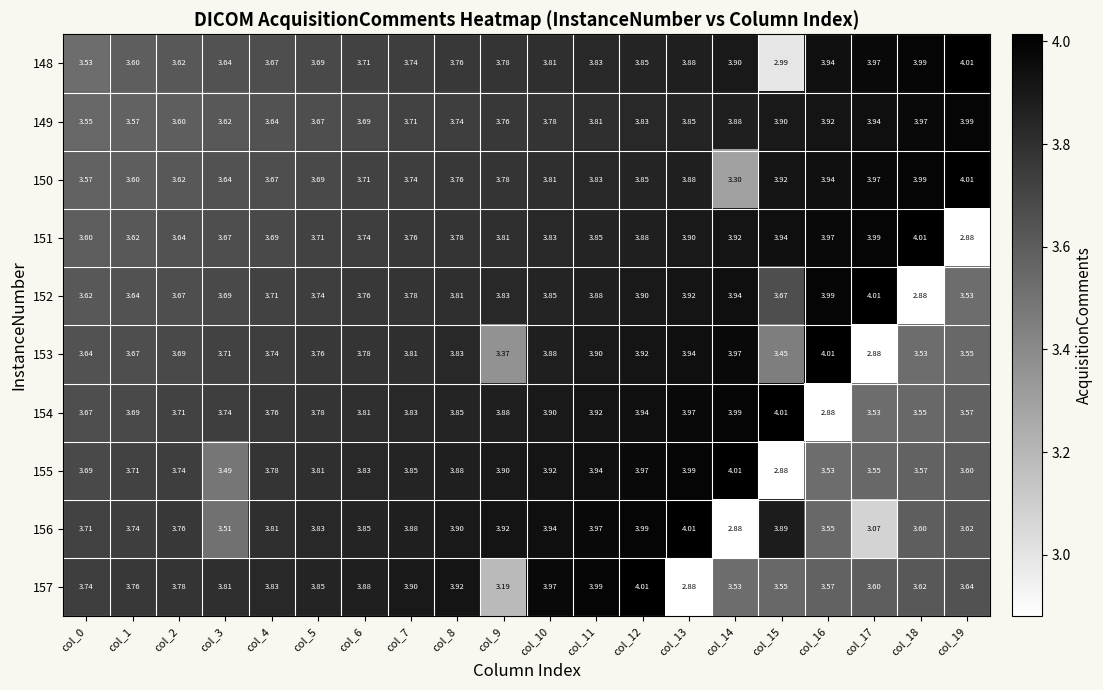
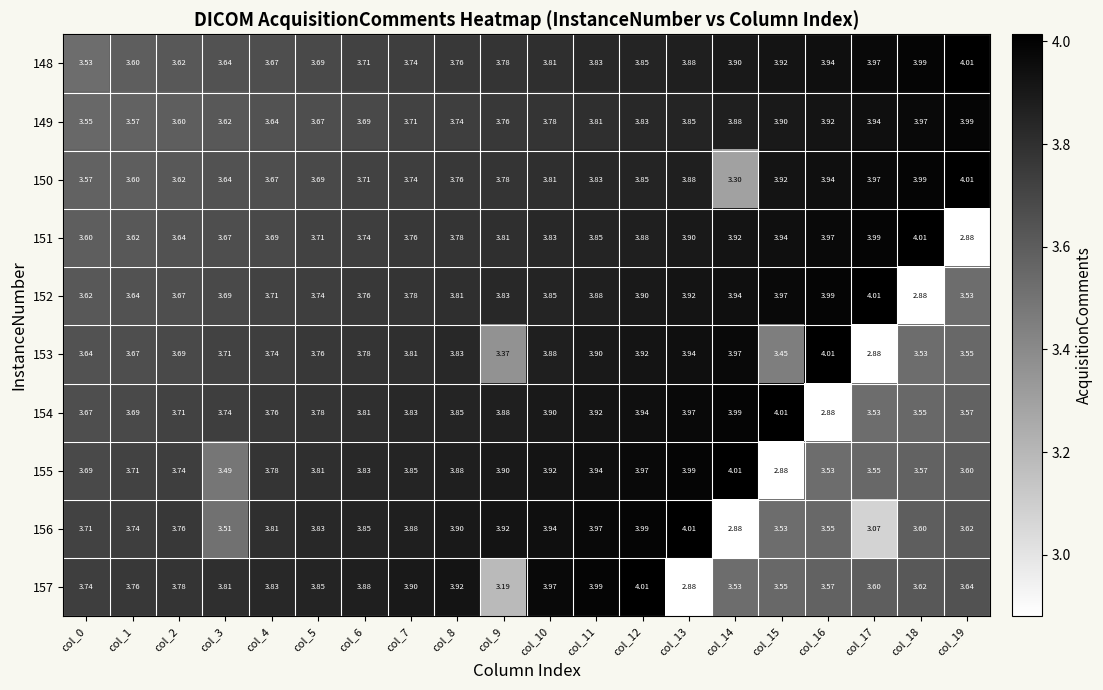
  {
    "148": {
      "col_0": 3.53,
      "col_1": 3.60,
      "col_2": 3.62,
      "col_3": 3.64,
      "col_4": 3.67,
      "col_5": 3.69,
      "col_6": 3.71,
      "col_7": 3.74,
      "col_8": 3.76,
      "col_9": 3.78,
      "col_10": 3.81,
      "col_11": 3.83,
      "col_12": 3.85,
      "col_13": 3.88,
      "col_14": 3.90,
-     "col_15": 2.99,
+     "col_15": 3.92,
      "col_16": 3.94,
      "col_17": 3.97,
      "col_18": 3.99,
      "col_19": 4.01
    },
    "149": {
      "col_0": 3.55,
      "col_1": 3.57,
      "col_2": 3.60,
      "col_3": 3.62,
      "col_4": 3.64,
      "col_5": 3.67,
      "col_6": 3.69,
      "col_7": 3.71,
      "col_8": 3.74,
      "col_9": 3.76,
      "col_10": 3.78,
      "col_11": 3.81,
      "col_12": 3.83,
      "col_13": 3.85,
      "col_14": 3.88,
      "col_15": 3.90,
      "col_16": 3.92,
      "col_17": 3.94,
      "col_18": 3.97,
      "col_19": 3.99
    },
    "150": {
      "col_0": 3.57,
      "col_1": 3.60,
      "col_2": 3.62,
      "col_3": 3.64,
      "col_4": 3.67,
      "col_5": 3.69,
      "col_6": 3.71,
      "col_7": 3.74,
      "col_8": 3.76,
      "col_9": 3.78,
      "col_10": 3.81,
      "col_11": 3.83,
      "col_12": 3.85,
      "col_13": 3.88,
      "col_14": 3.30,
      "col_15": 3.92,
      "col_16": 3.94,
      "col_17": 3.97,
      "col_18": 3.99,
      "col_19": 4.01
    },
    "151": {
      "col_0": 3.60,
      "col_1": 3.62,
      "col_2": 3.64,
      "col_3": 3.67,
      "col_4": 3.69,
      "col_5": 3.71,
      "col_6": 3.74,
      "col_7": 3.76,
      "col_8": 3.78,
      "col_9": 3.81,
      "col_10": 3.83,
      "col_11": 3.85,
      "col_12": 3.88,
      "col_13": 3.90,
      "col_14": 3.92,
      "col_15": 3.94,
      "col_16": 3.97,
      "col_17": 3.99,
      "col_18": 4.01,
      "col_19": 2.88
    },
    "152": {
      "col_0": 3.62,
      "col_1": 3.64,
      "col_2": 3.67,
      "col_3": 3.69,
      "col_4": 3.71,
      "col_5": 3.74,
      "col_6": 3.76,
      "col_7": 3.78,
      "col_8": 3.81,
      "col_9": 3.83,
      "col_10": 3.85,
      "col_11": 3.88,
      "col_12": 3.90,
      "col_13": 3.92,
      "col_14": 3.94,
-     "col_15": 3.67,
+     "col_15": 3.97,
      "col_16": 3.99,
      "col_17": 4.01,
      "col_18": 2.88,
      "col_19": 3.53
    },
    "153": {
      "col_0": 3.64,
      "col_1": 3.67,
      "col_2": 3.69,
      "col_3": 3.71,
      "col_4": 3.74,
      "col_5": 3.76,
      "col_6": 3.78,
      "col_7": 3.81,
      "col_8": 3.83,
      "col_9": 3.37,
      "col_10": 3.88,
      "col_11": 3.90,
      "col_12": 3.92,
      "col_13": 3.94,
      "col_14": 3.97,
      "col_15": 3.45,
      "col_16": 4.01,
      "col_17": 2.88,
      "col_18": 3.53,
      "col_19": 3.55
    },
    "154": {
      "col_0": 3.67,
      "col_1": 3.69,
      "col_2": 3.71,
      "col_3": 3.74,
      "col_4": 3.76,
      "col_5": 3.78,
      "col_6": 3.81,
      "col_7": 3.83,
      "col_8": 3.85,
      "col_9": 3.88,
      "col_10": 3.90,
      "col_11": 3.92,
      "col_12": 3.94,
      "col_13": 3.97,
      "col_14": 3.99,
      "col_15": 4.01,
      "col_16": 2.88,
      "col_17": 3.53,
      "col_18": 3.55,
      "col_19": 3.57
    },
    "155": {
      "col_0": 3.69,
      "col_1": 3.71,
      "col_2": 3.74,
      "col_3": 3.49,
      "col_4": 3.78,
      "col_5": 3.81,
      "col_6": 3.83,
      "col_7": 3.85,
      "col_8": 3.88,
      "col_9": 3.90,
      "col_10": 3.92,
      "col_11": 3.94,
      "col_12": 3.97,
      "col_13": 3.99,
      "col_14": 4.01,
      "col_15": 2.88,
      "col_16": 3.53,
      "col_17": 3.55,
      "col_18": 3.57,
      "col_19": 3.60
    },
    "156": {
      "col_0": 3.71,
      "col_1": 3.74,
      "col_2": 3.76,
      "col_3": 3.51,
      "col_4": 3.81,
      "col_5": 3.83,
      "col_6": 3.85,
      "col_7": 3.88,
      "col_8": 3.90,
      "col_9": 3.92,
      "col_10": 3.94,
      "col_11": 3.97,
      "col_12": 3.99,
      "col_13": 4.01,
      "col_14": 2.88,
-     "col_15": 3.89,
+     "col_15": 3.53,
      "col_16": 3.55,
      "col_17": 3.07,
      "col_18": 3.60,
      "col_19": 3.62
    },
    "157": {
      "col_0": 3.74,
      "col_1": 3.76,
      "col_2": 3.78,
      "col_3": 3.81,
      "col_4": 3.83,
      "col_5": 3.85,
      "col_6": 3.88,
      "col_7": 3.90,
      "col_8": 3.92,
      "col_9": 3.19,
      "col_10": 3.97,
      "col_11": 3.99,
      "col_12": 4.01,
      "col_13": 2.88,
      "col_14": 3.53,
      "col_15": 3.55,
      "col_16": 3.57,
      "col_17": 3.60,
      "col_18": 3.62,
      "col_19": 3.64
    }
  }
